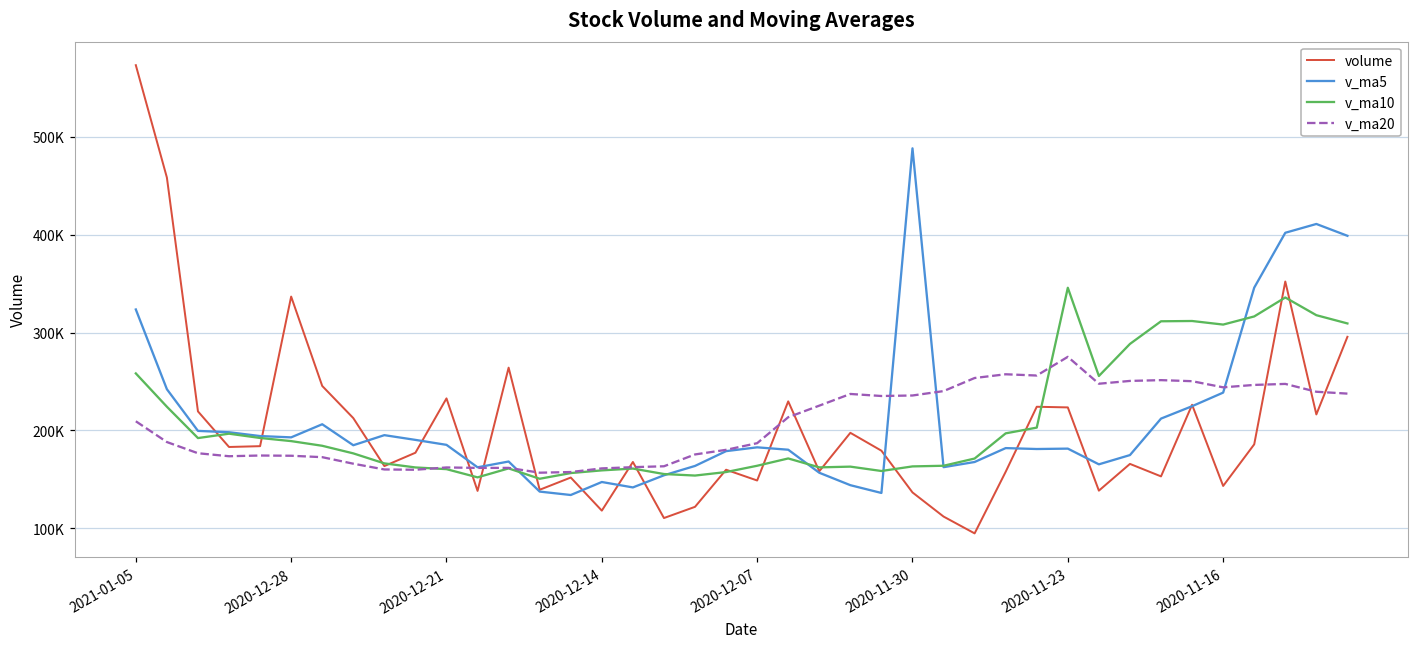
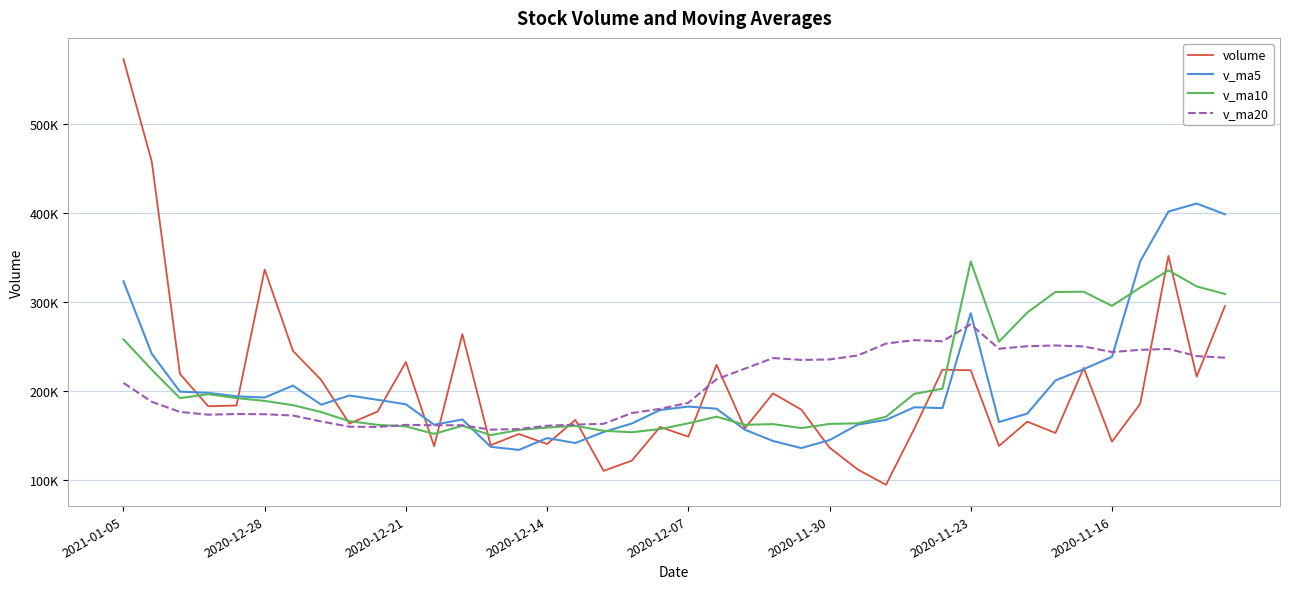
  {
    "volume": {
      "2021-01-05": 570000,
      "2020-12-28": 340000,
      "2020-12-21": 230000,
-     "2020-12-14": 120000,
+     "2020-12-14": 140000,
      "2020-12-07": 150000,
      "2020-11-30": 140000,
      "2020-11-23": 220000,
      "2020-11-16": 140000
    },
    "v_ma5": {
      "2021-01-05": 320000,
      "2020-12-28": 190000,
      "2020-12-21": 190000,
      "2020-12-14": 150000,
      "2020-12-07": 180000,
-     "2020-11-30": 490000,
-     "2020-11-23": 180000,
+     "2020-11-30": 150000,
+     "2020-11-23": 290000,
      "2020-11-16": 240000
    },
    "v_ma10": {
      "2021-01-05": 260000,
      "2020-12-28": 190000,
      "2020-12-07": 160000,
      "2020-11-30": 160000,
      "2020-11-23": 350000,
-     "2020-11-16": 310000
+     "2020-11-16": 300000
    },
    "v_ma20": {
      "2021-01-05": 210000,
      "2020-12-28": 170000,
      "2020-12-07": 190000,
      "2020-11-30": 240000,
      "2020-11-23": 280000,
      "2020-11-16": 240000
    }
  }
